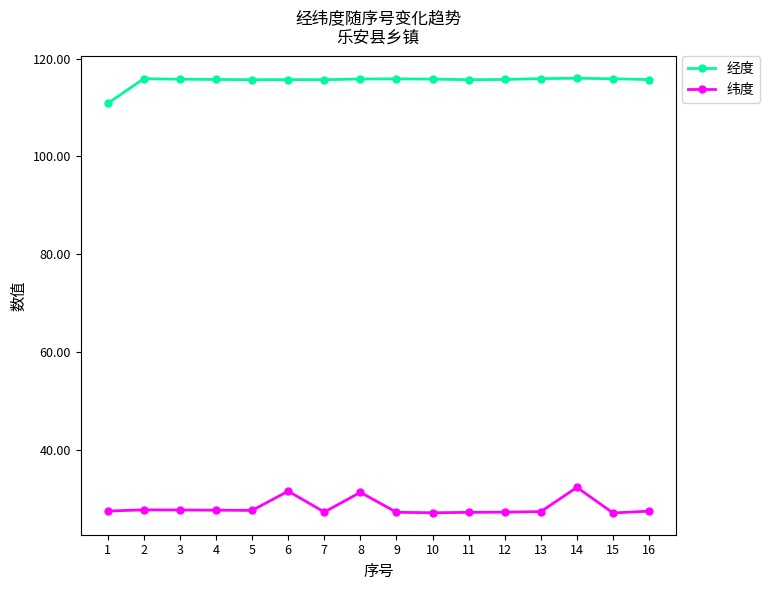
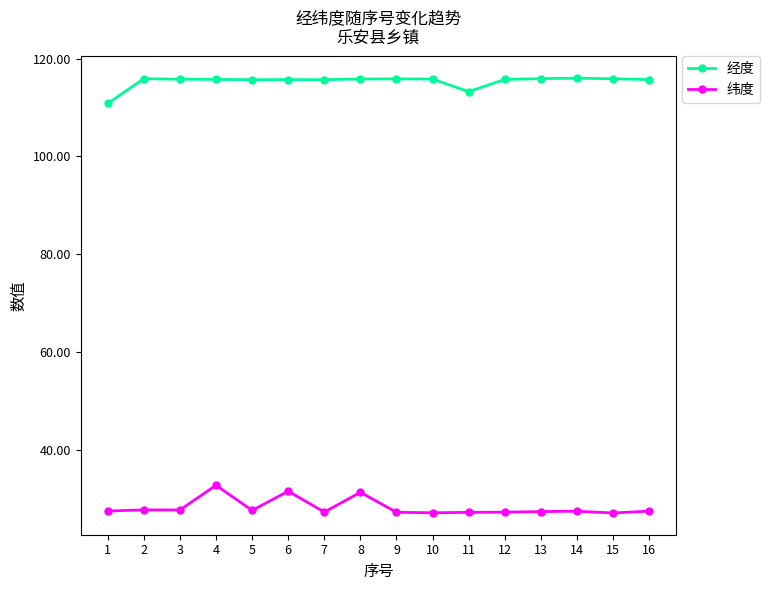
  {
    "经度": {
      "1": 111,
      "2": 116,
      "3": 116,
      "4": 116,
      "5": 116,
      "6": 116,
      "7": 116,
      "8": 116,
      "9": 116,
      "10": 116,
-     "11": 116,
+     "11": 113,
      "12": 116,
      "13": 116,
      "14": 116,
      "15": 116,
      "16": 116
    },
    "纬度": {
      "1": 27,
      "2": 28,
      "3": 28,
-     "4": 28,
+     "4": 33,
      "5": 28,
      "6": 31,
      "7": 27,
      "8": 31,
      "9": 27,
      "10": 27,
      "11": 27,
      "12": 27,
      "13": 27,
-     "14": 32,
+     "14": 27,
      "15": 27,
      "16": 27
    }
  }
